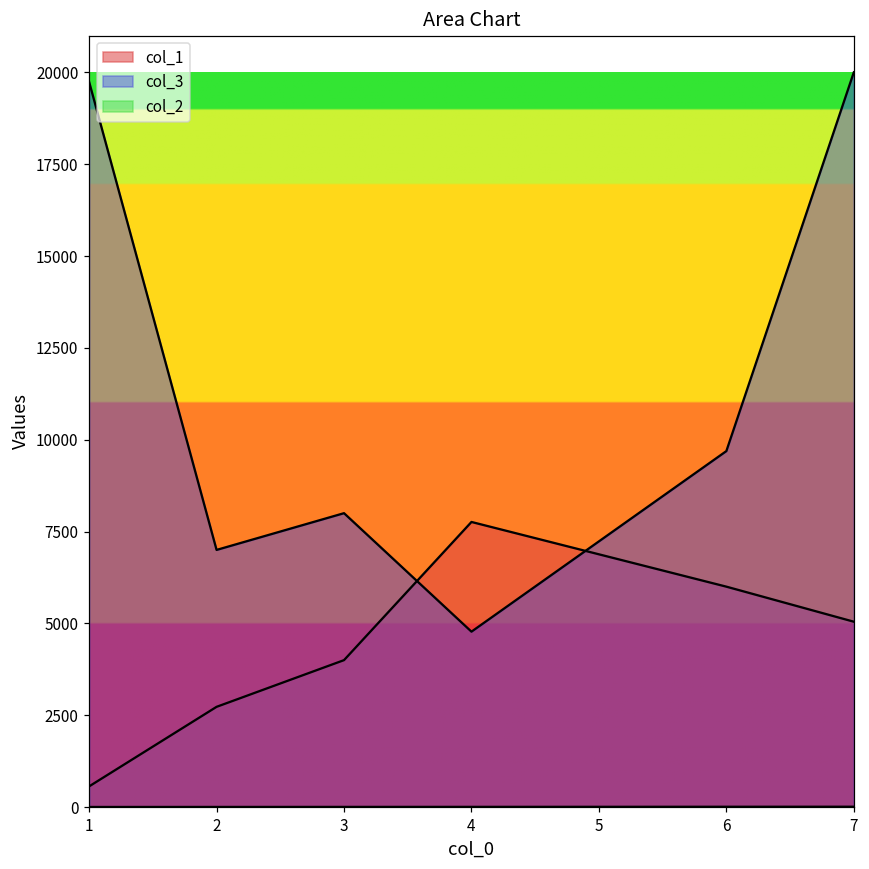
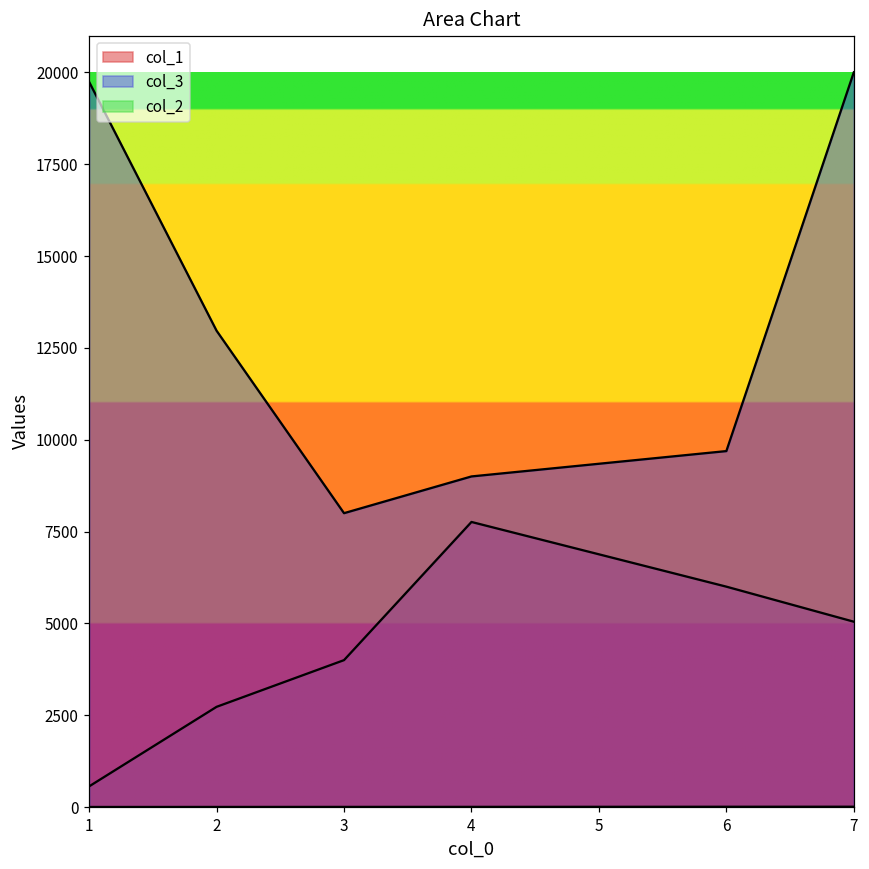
  {
    "col_1": {
      "1": 600,
      "2": 2700,
      "3": 4000,
      "4": 7800,
      "6": 6000,
      "7": 5000
    },
    "col_3": {
      "1": 19700,
-     "2": 7000,
+     "2": 13000,
      "3": 8000,
-     "4": 4800,
+     "4": 9000,
      "6": 9700,
      "7": 20000
    },
    "col_2": {
      "1": 0,
      "2": 0,
      "3": 0,
      "4": 0,
      "6": 0,
      "7": 0
    }
  }
